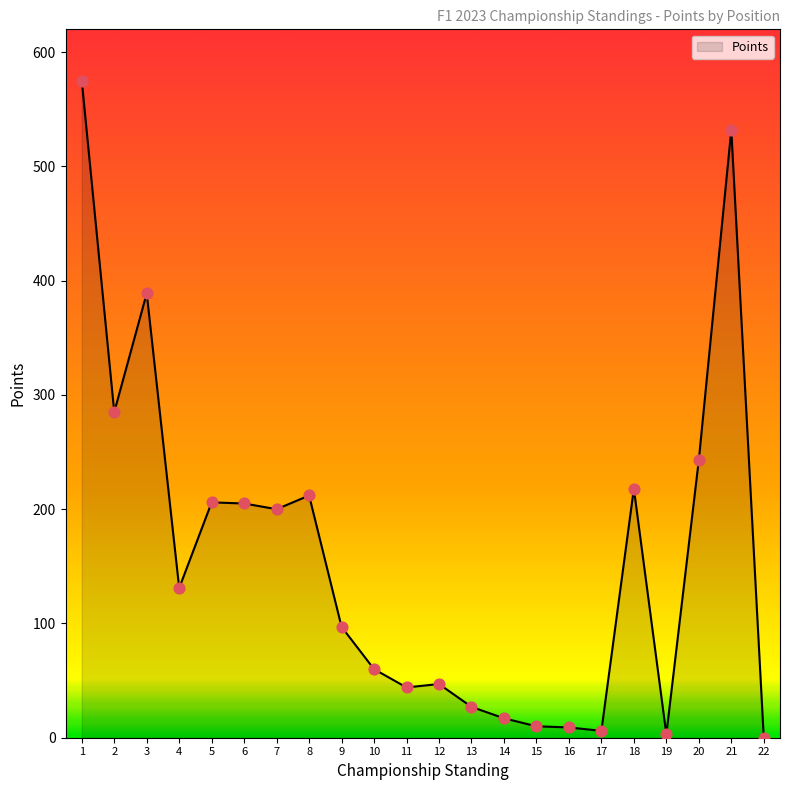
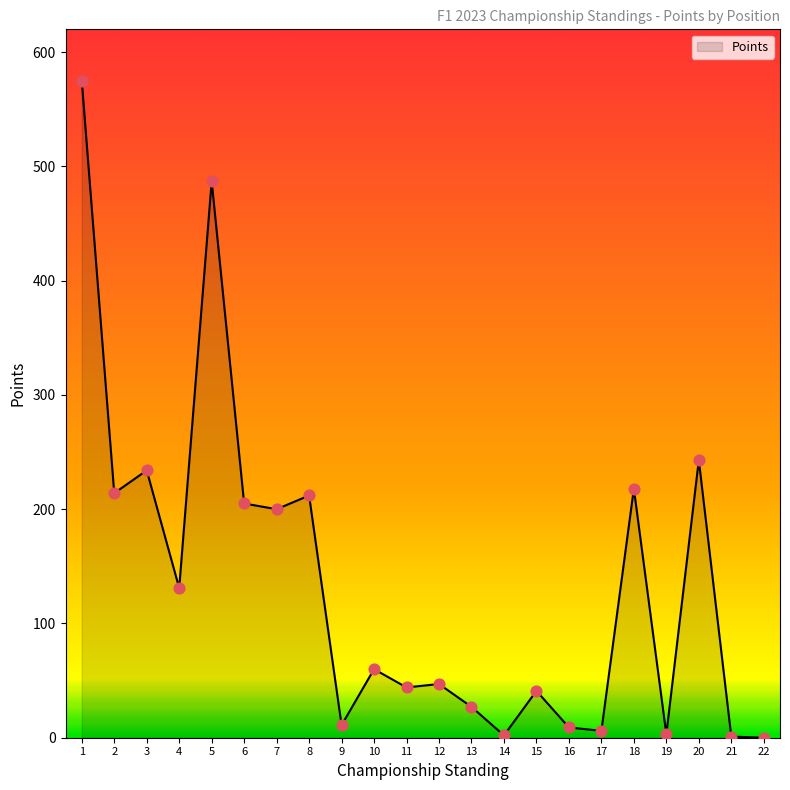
  {
    "1": 575,
-   "2": 285,
-   "3": 389,
+   "2": 214,
+   "3": 234,
    "4": 131,
-   "5": 206,
+   "5": 487,
    "6": 205,
    "7": 200,
    "8": 212,
-   "9": 97,
+   "9": 11,
    "10": 60,
    "11": 44,
    "12": 47,
    "13": 27,
-   "14": 17,
-   "15": 10,
+   "14": 2,
+   "15": 41,
    "16": 9,
    "17": 6,
    "18": 218,
    "19": 3,
    "20": 243,
-   "21": 532,
+   "21": 1,
    "22": 0
  }
